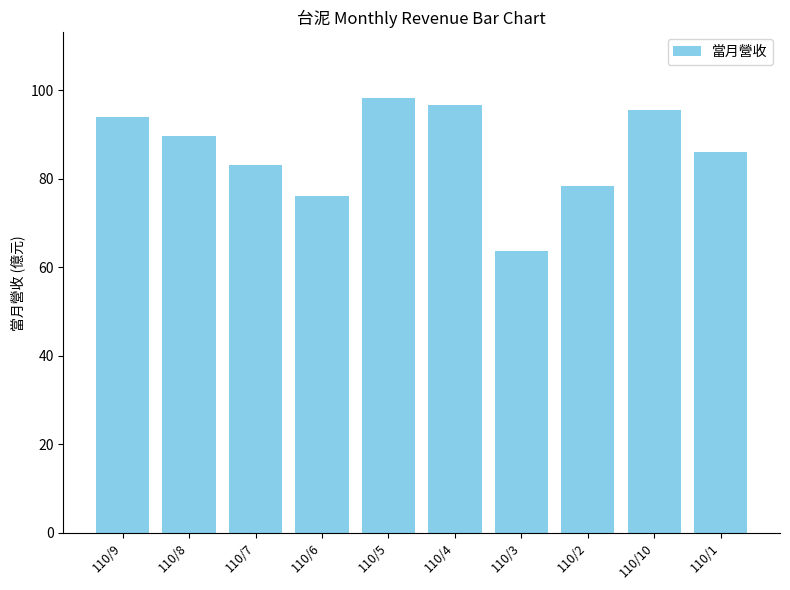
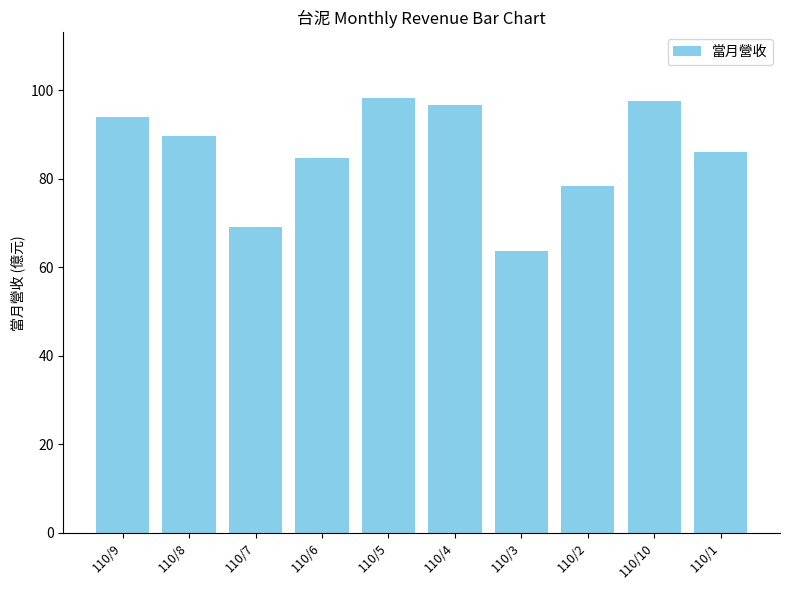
  {
    "110/9": 94,
    "110/8": 90,
-   "110/7": 83,
-   "110/6": 76,
+   "110/7": 69,
+   "110/6": 85,
    "110/5": 98,
    "110/4": 97,
    "110/3": 64,
    "110/2": 78,
-   "110/10": 96,
+   "110/10": 98,
    "110/1": 86
  }
